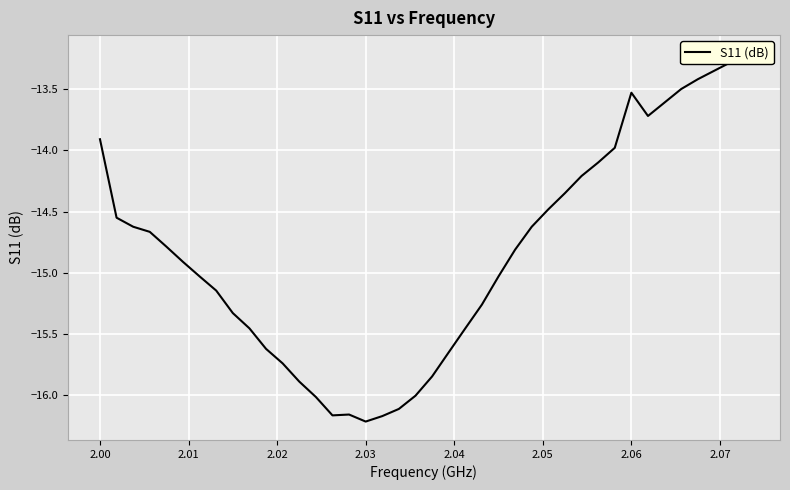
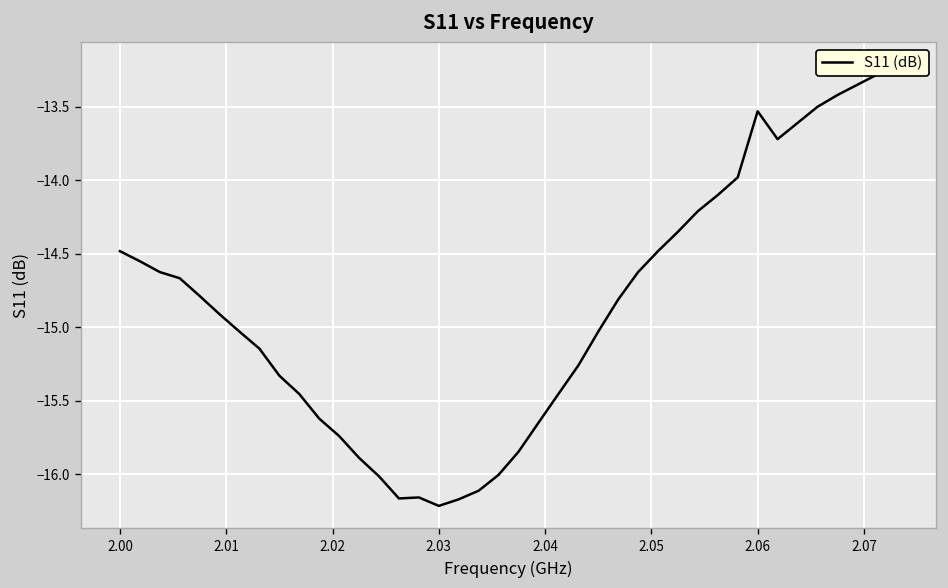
  {
-   "2.00": -13.91,
+   "2.00": -14.48,
    "2.03": -16.22,
    "2.06": -13.53
  }
